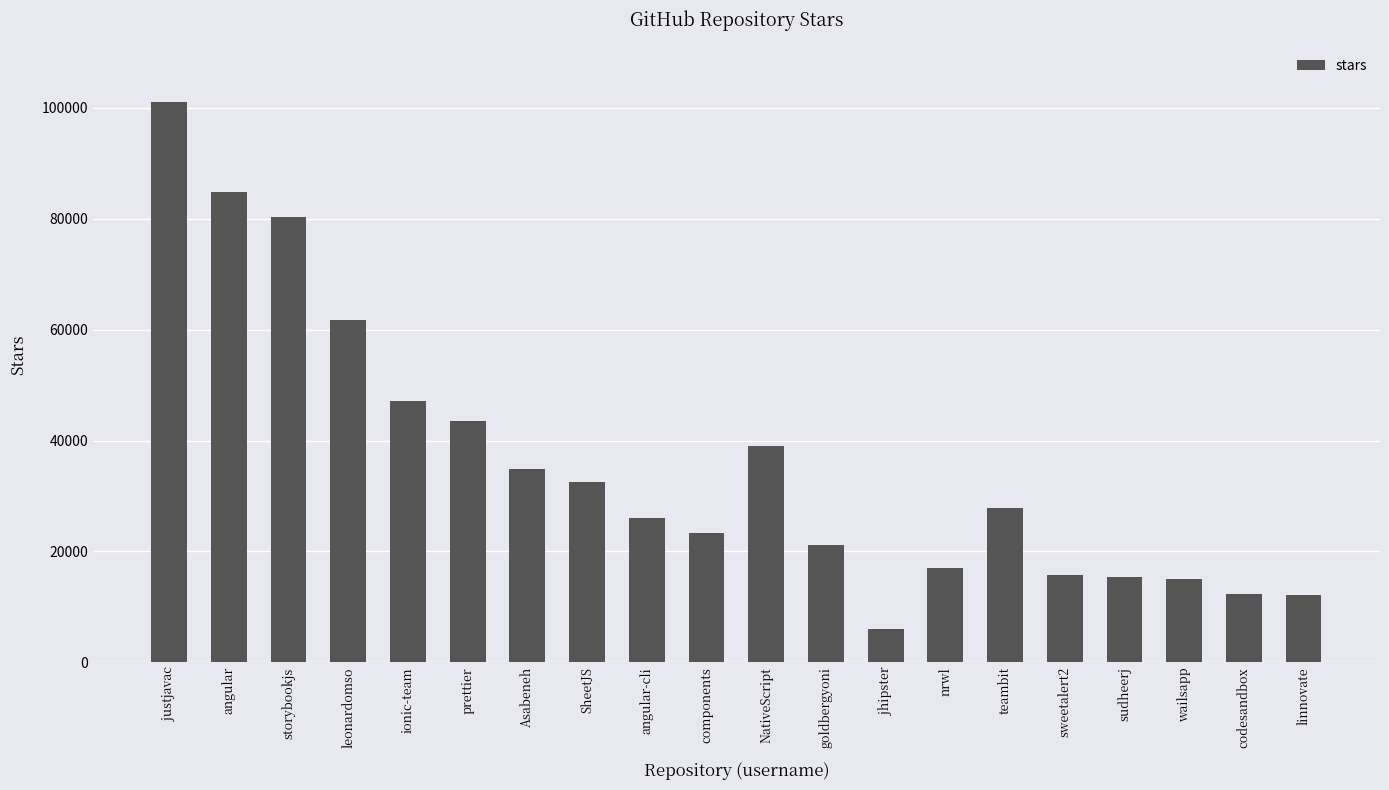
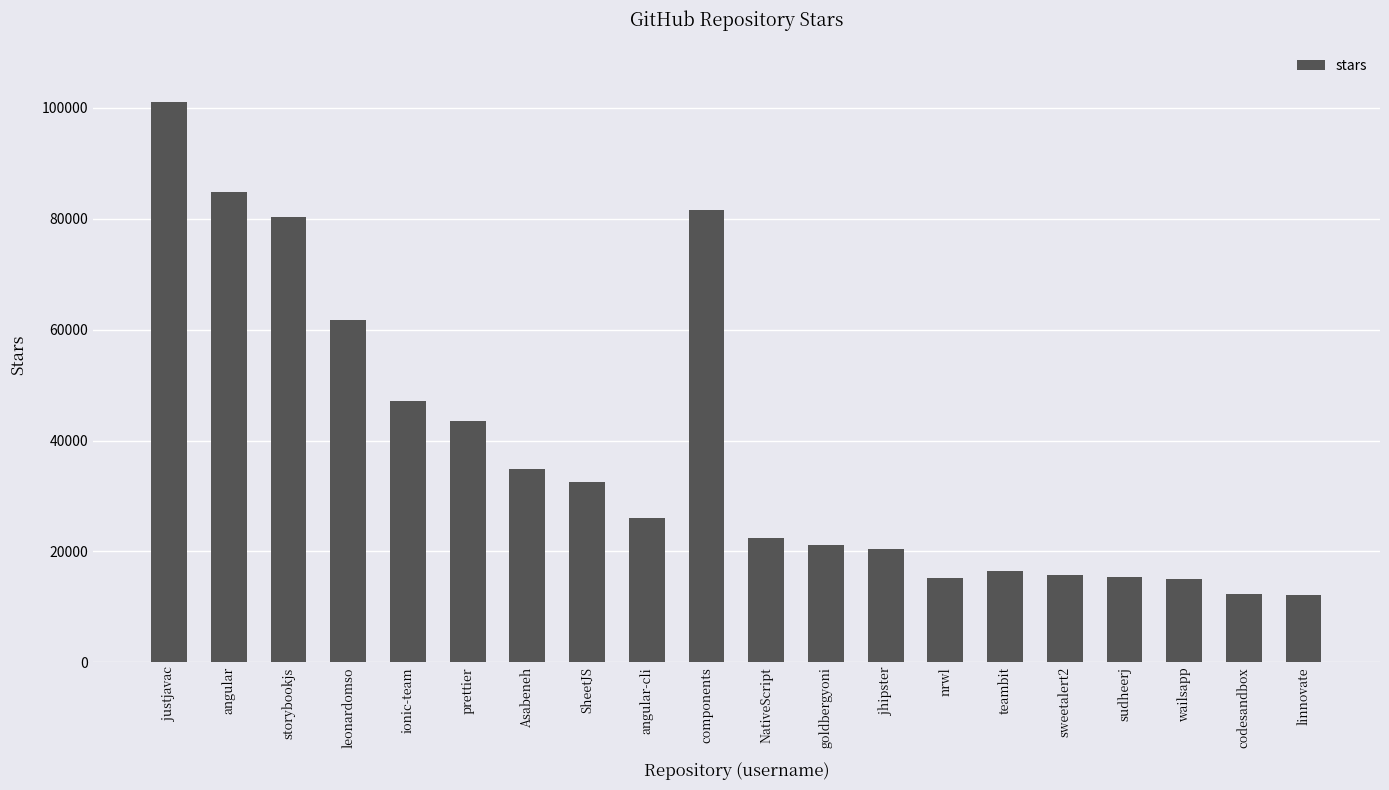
  {
    "justjavac": 101000,
    "angular": 85000,
    "storybookjs": 80000,
    "leonardomso": 62000,
    "ionic-team": 47000,
    "prettier": 44000,
    "Asabeneh": 35000,
    "SheetJS": 33000,
    "angular-cli": 26000,
-   "components": 23000,
-   "NativeScript": 39000,
+   "components": 82000,
+   "NativeScript": 22000,
    "goldbergyoni": 21000,
-   "jhipster": 6000,
-   "nrwl": 17000,
-   "teambit": 28000,
+   "jhipster": 21000,
+   "nrwl": 15000,
+   "teambit": 17000,
    "sweetalert2": 16000,
    "sudheerj": 15000,
    "wailsapp": 15000,
    "codesandbox": 12000,
    "linnovate": 12000
  }
